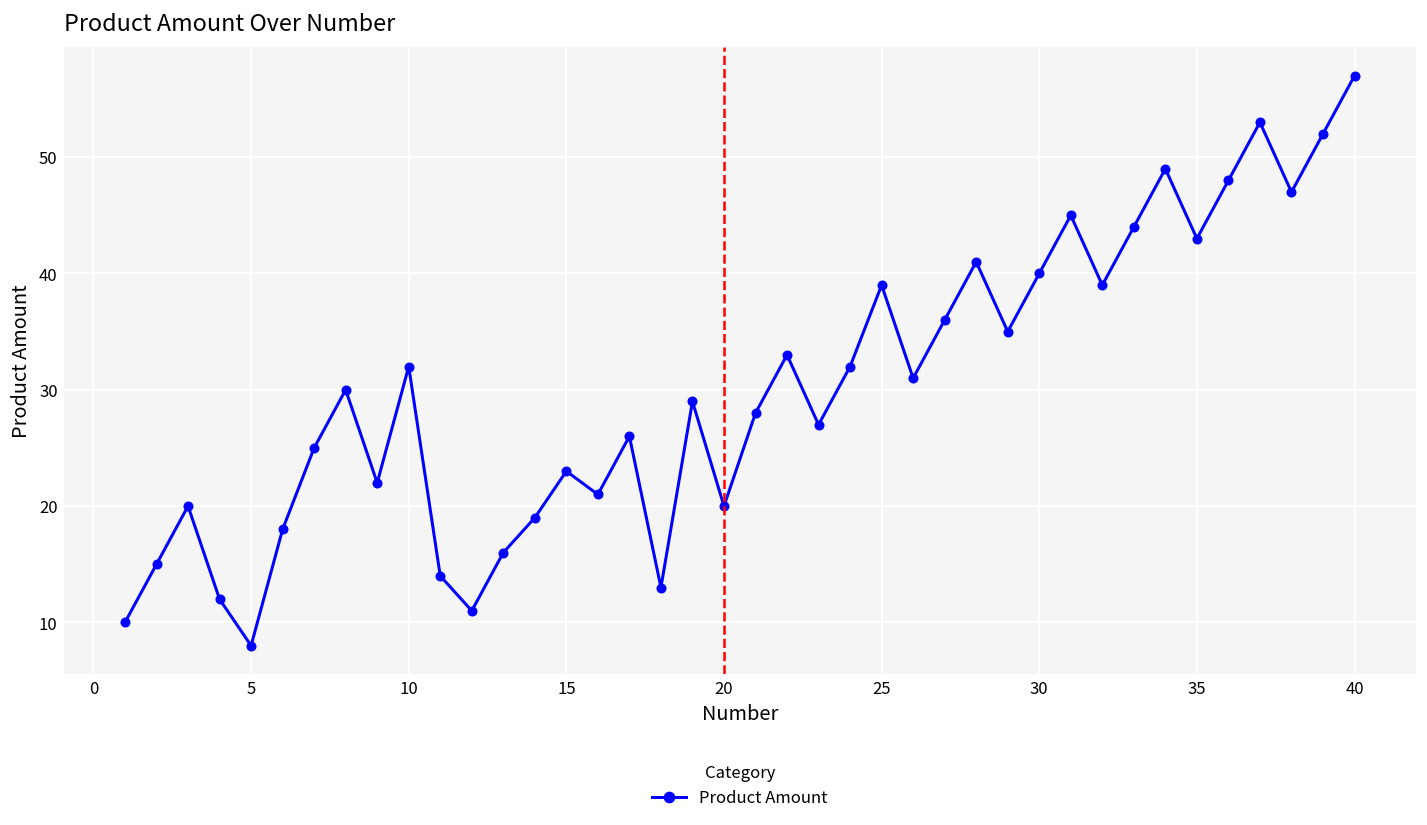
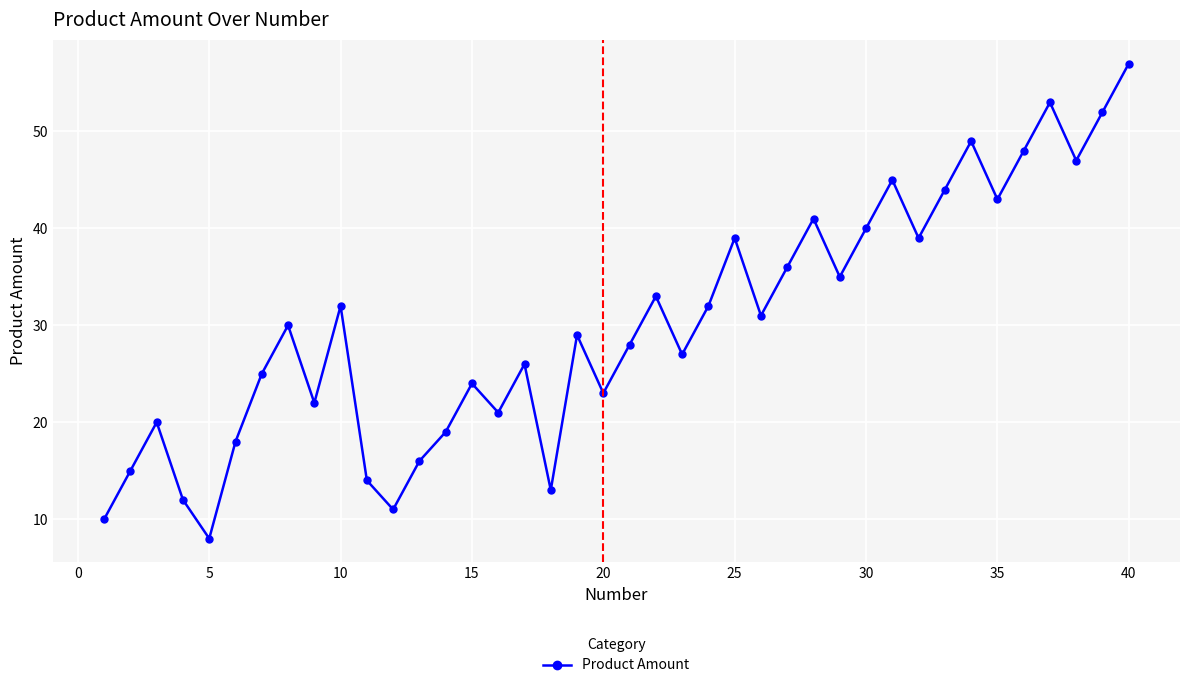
  {
    "5": 8,
    "10": 32,
-   "15": 23,
-   "20": 20,
+   "15": 24,
+   "20": 23,
    "25": 39,
    "30": 40,
    "35": 43,
    "40": 57
  }
